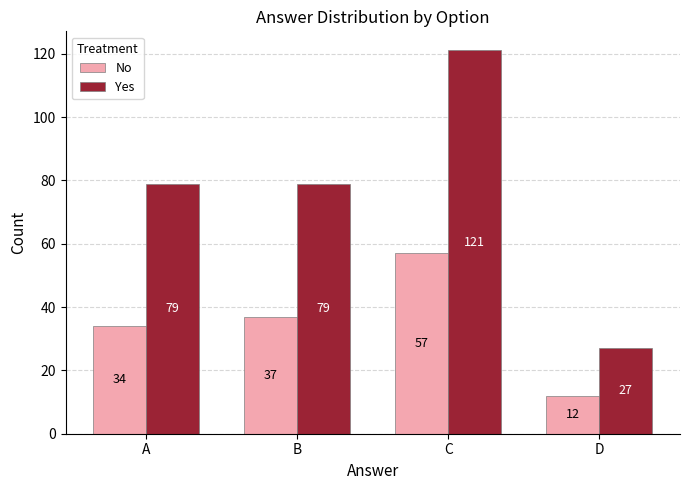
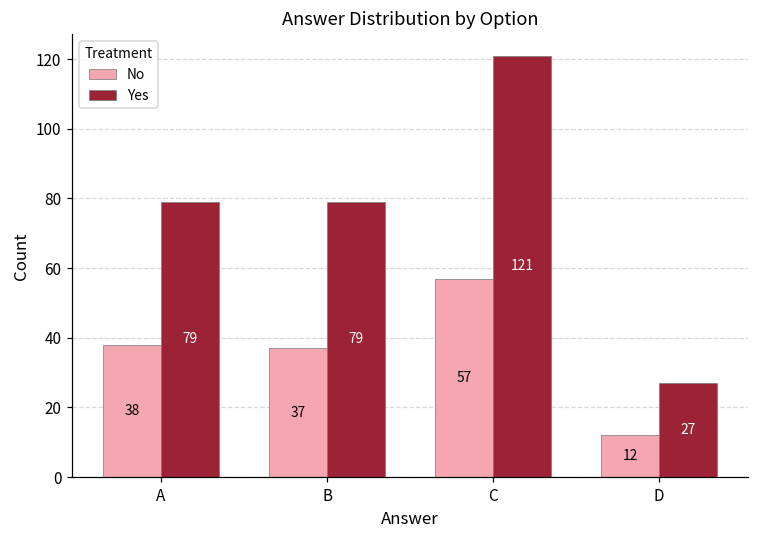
  {
    "No": {
-     "A": 34,
+     "A": 38,
      "B": 37,
      "C": 57,
      "D": 12
    },
    "Yes": {
      "A": 79,
      "B": 79,
      "C": 121,
      "D": 27
    }
  }
